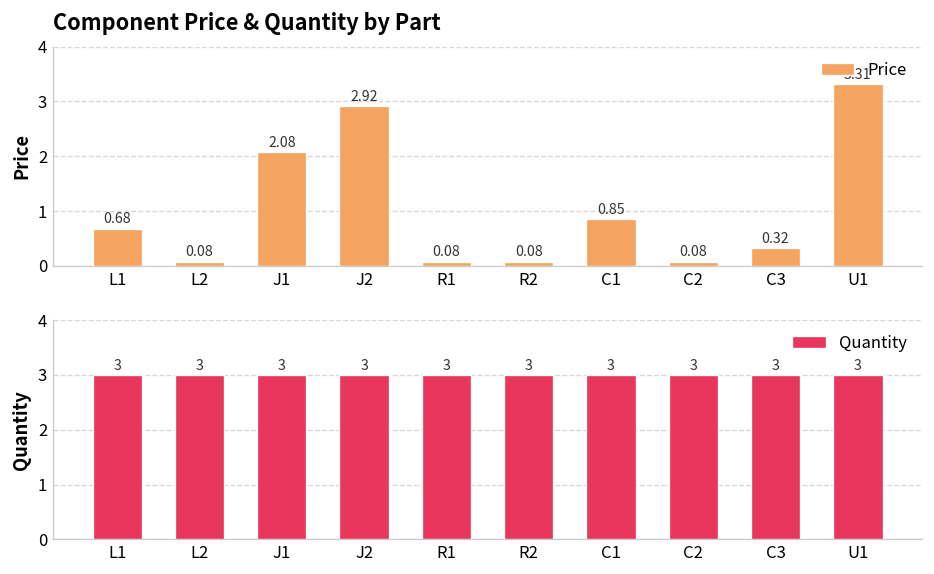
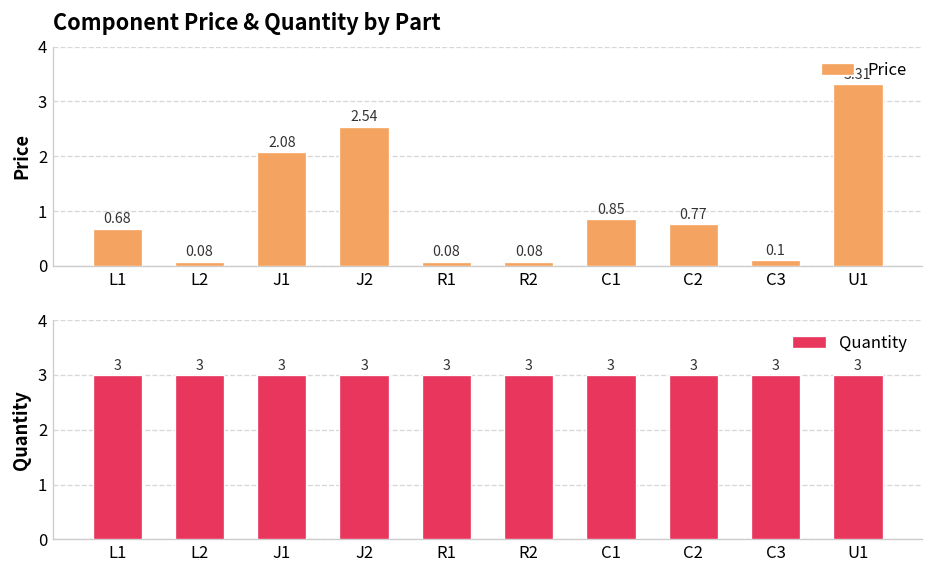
  {
    "Component Price & Quantity by Part": {
      "L1": 0.68,
      "L2": 0.08,
      "J1": 2.08,
-     "J2": 2.92,
+     "J2": 2.54,
      "R1": 0.08,
      "R2": 0.08,
      "C1": 0.85,
-     "C2": 0.08,
-     "C3": 0.32,
+     "C2": 0.77,
+     "C3": 0.1,
      "U1": 3.31
    }
  }
